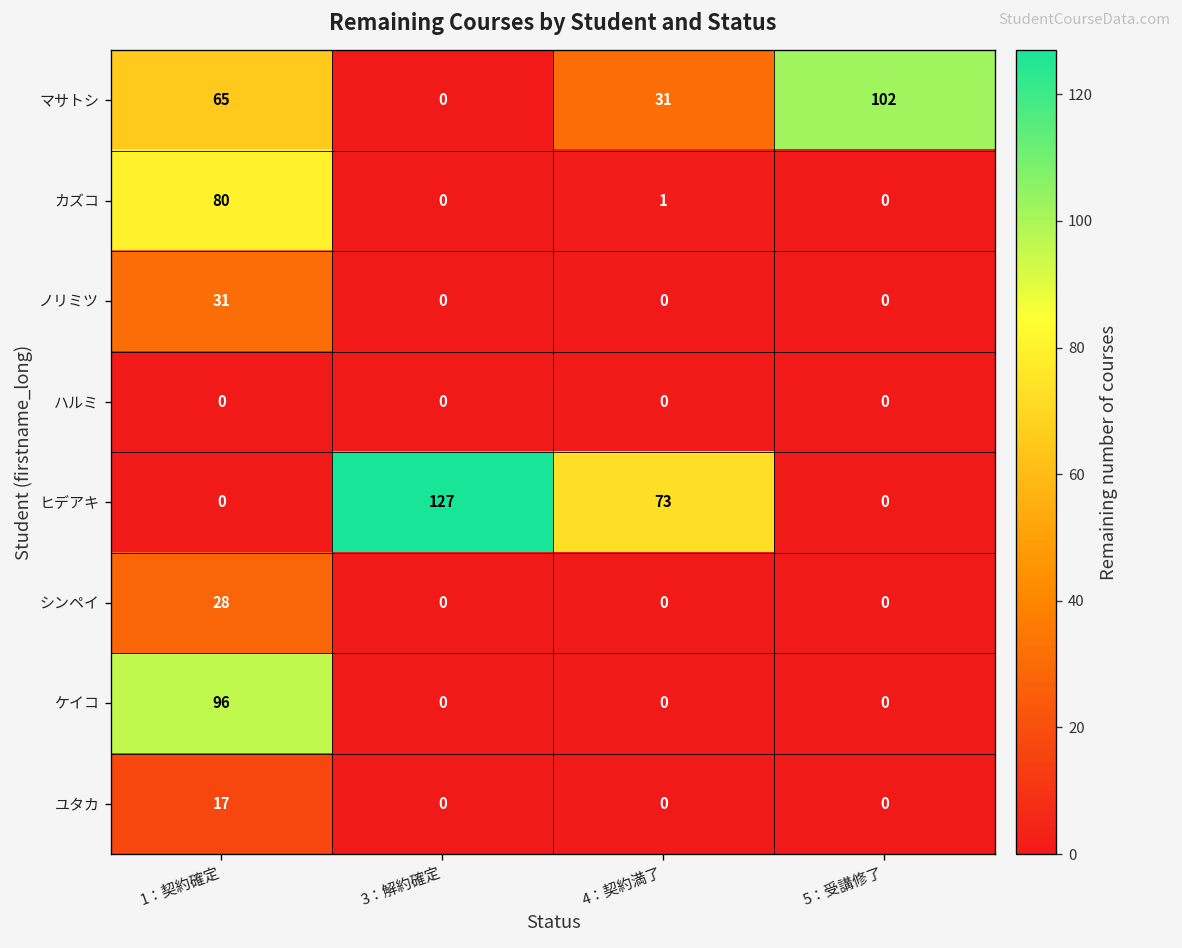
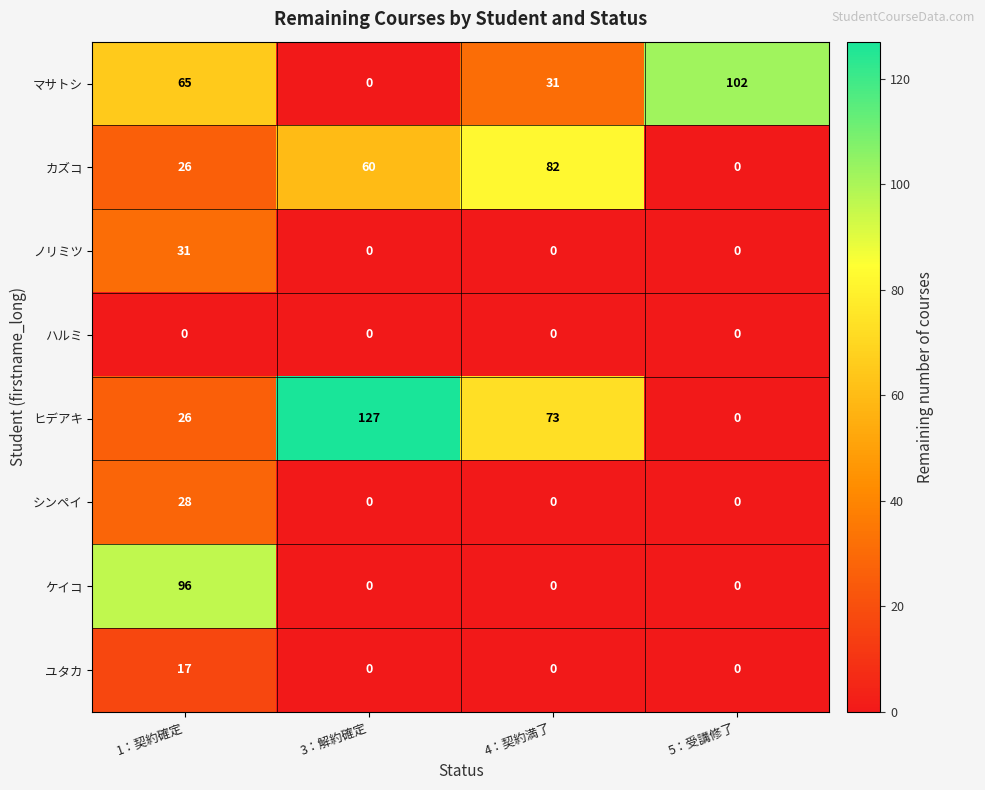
  {
    "マサトシ": {
      "1：契約確定": 65,
      "3：解約確定": 0,
      "4：契約満了": 31,
      "5：受講修了": 102
    },
    "カズコ": {
-     "1：契約確定": 80,
-     "3：解約確定": 0,
-     "4：契約満了": 1,
+     "1：契約確定": 26,
+     "3：解約確定": 60,
+     "4：契約満了": 82,
      "5：受講修了": 0
    },
    "ノリミツ": {
      "1：契約確定": 31,
      "3：解約確定": 0,
      "4：契約満了": 0,
      "5：受講修了": 0
    },
    "ハルミ": {
      "1：契約確定": 0,
      "3：解約確定": 0,
      "4：契約満了": 0,
      "5：受講修了": 0
    },
    "ヒデアキ": {
-     "1：契約確定": 0,
+     "1：契約確定": 26,
      "3：解約確定": 127,
      "4：契約満了": 73,
      "5：受講修了": 0
    },
    "シンペイ": {
      "1：契約確定": 28,
      "3：解約確定": 0,
      "4：契約満了": 0,
      "5：受講修了": 0
    },
    "ケイコ": {
      "1：契約確定": 96,
      "3：解約確定": 0,
      "4：契約満了": 0,
      "5：受講修了": 0
    },
    "ユタカ": {
      "1：契約確定": 17,
      "3：解約確定": 0,
      "4：契約満了": 0,
      "5：受講修了": 0
    }
  }
